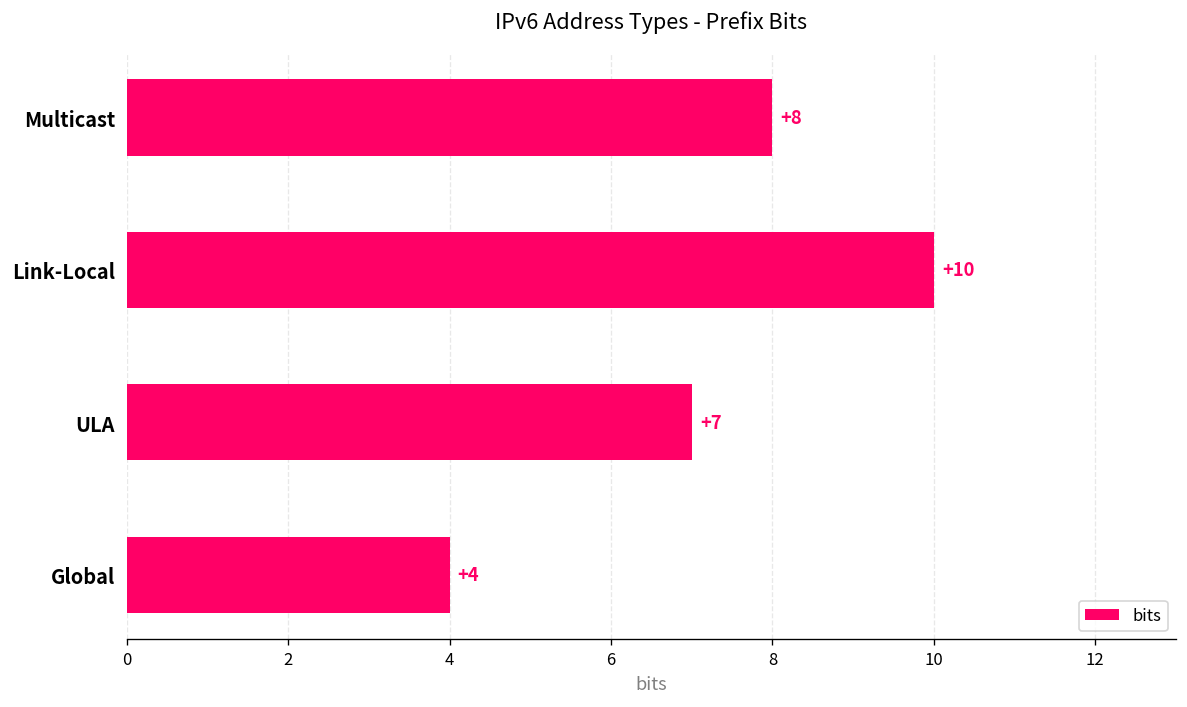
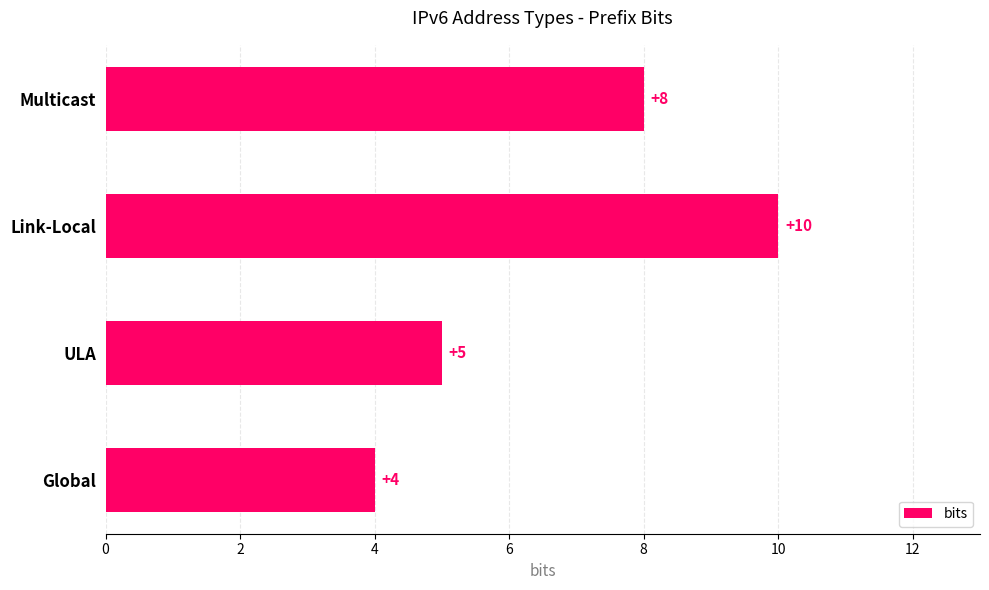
  {
    "Multicast": "+8",
    "Link-Local": "+10",
-   "ULA": "+7",
+   "ULA": "+5",
    "Global": "+4"
  }
